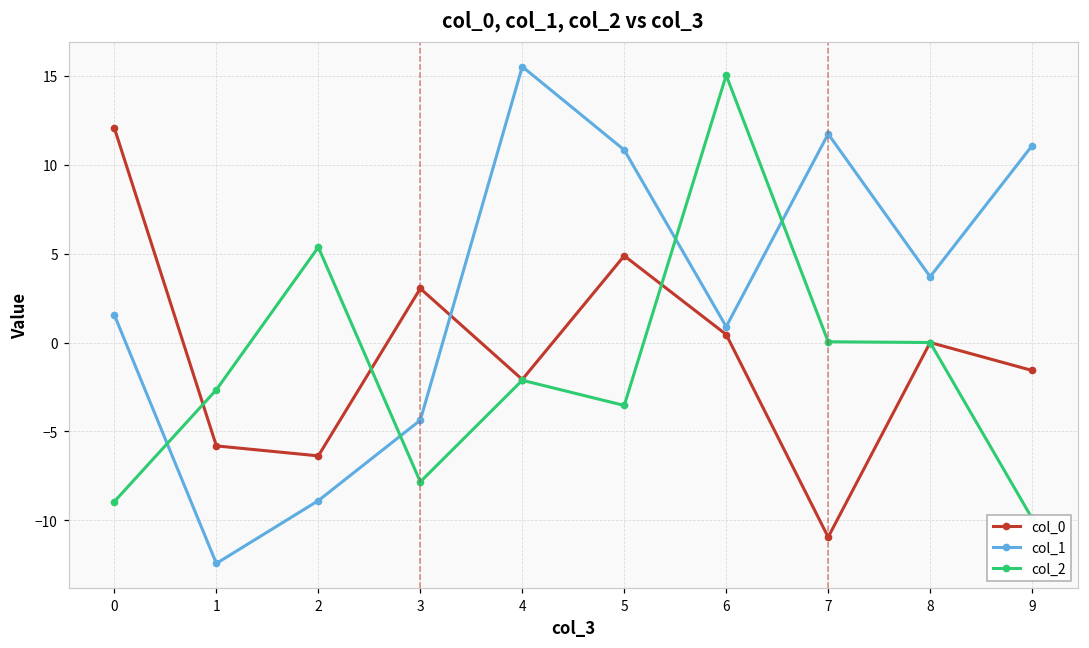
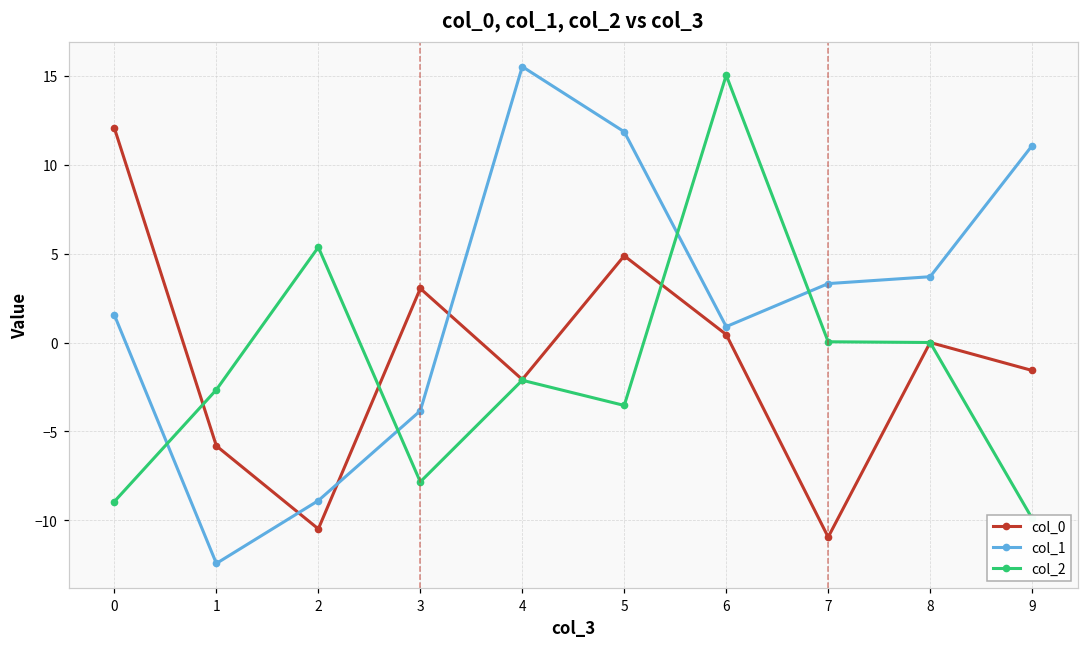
  {
    "col_0": {
      "0": 12.1,
      "1": -5.8,
-     "2": -6.4,
+     "2": -10.5,
      "3": 3.0,
      "5": 4.9,
      "6": 0.4,
      "7": -10.9,
      "9": -1.6
    },
    "col_1": {
      "0": 1.5,
      "1": -12.4,
      "2": -8.9,
-     "3": -4.4,
+     "3": -3.8,
      "4": 15.5,
-     "5": 10.8,
+     "5": 11.9,
      "6": 0.9,
-     "7": 11.7,
+     "7": 3.3,
      "8": 3.7,
      "9": 11.1
    },
    "col_2": {
      "0": -8.9,
      "1": -2.7,
      "2": 5.4,
      "3": -7.8,
      "5": -3.5,
      "6": 15.0,
      "7": 0.0
    }
  }
